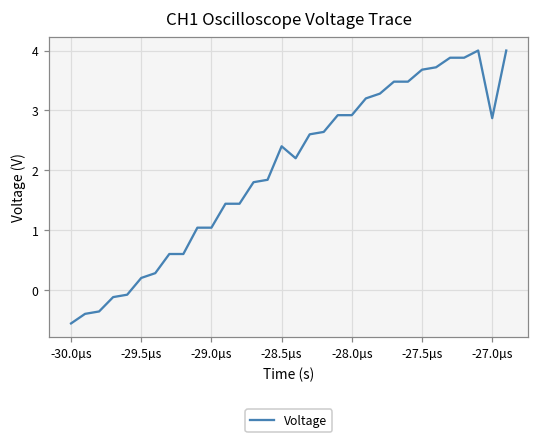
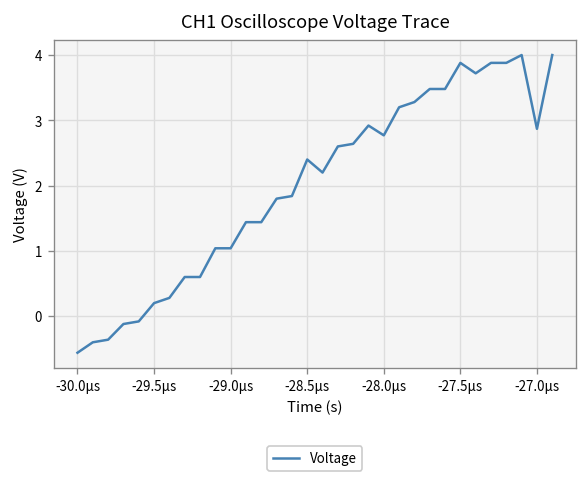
  {
    "-30.0µs": -0.6,
    "-29.5µs": 0.2,
    "-29.0µs": 1.0,
    "-28.5µs": 2.4,
-   "-28.0µs": 2.9,
-   "-27.5µs": 3.7,
+   "-28.0µs": 2.8,
+   "-27.5µs": 3.9,
    "-27.0µs": 2.9
  }
